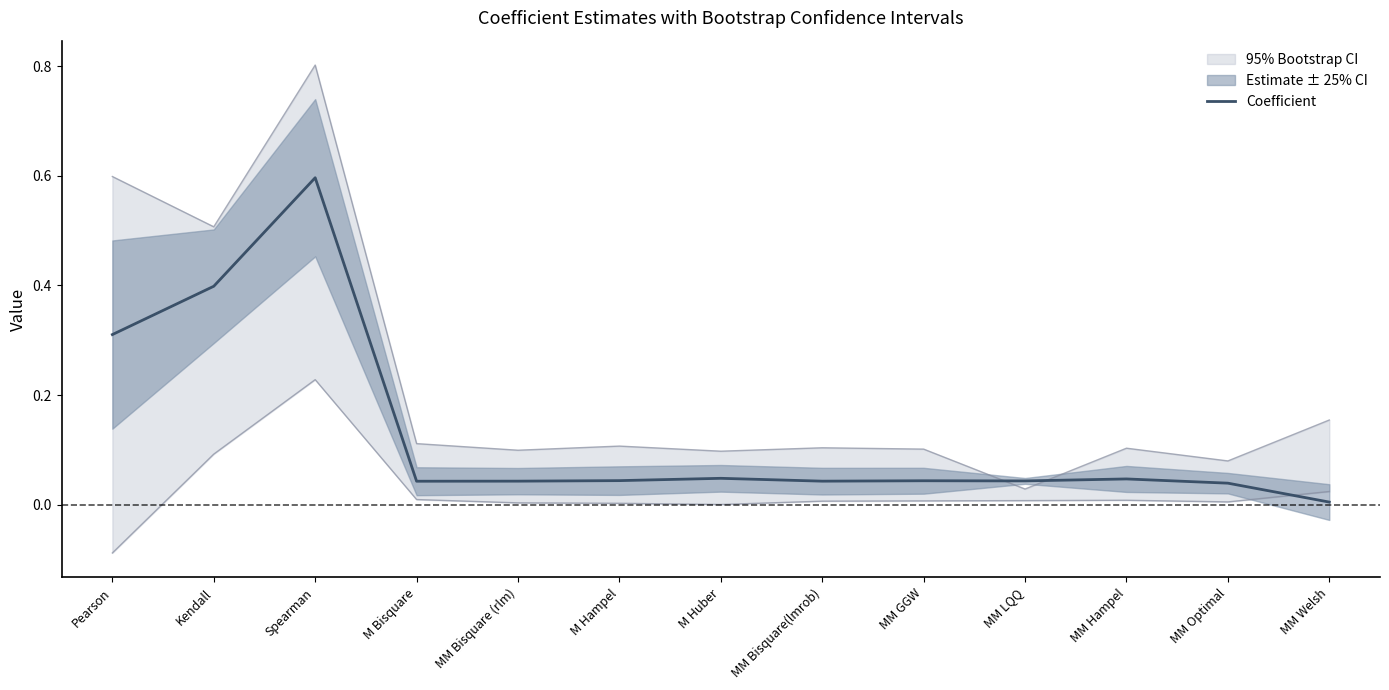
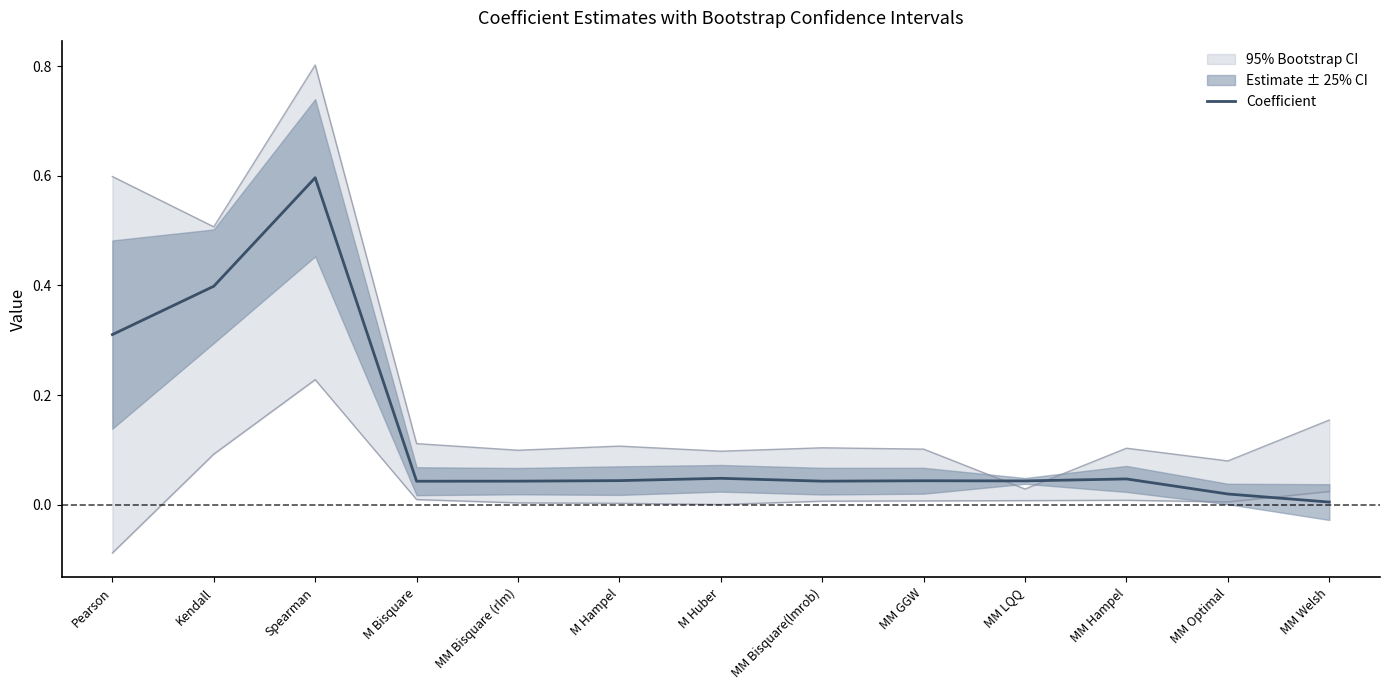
  {
    "95% Bootstrap CI": {
      "Pearson": 0.60,
      "Kendall": 0.51,
      "Spearman": 0.80,
      "M Bisquare": 0.11,
      "MM Bisquare (rlm)": 0.10,
      "M Hampel": 0.11,
      "M Huber": 0.10,
      "MM Bisquare(lmrob)": 0.10,
      "MM GGW": 0.10,
      "MM LQQ": 0.03,
      "MM Hampel": 0.10,
      "MM Optimal": 0.08,
      "MM Welsh": 0.15
    },
    "Coefficient": {
      "Pearson": 0.31,
      "Kendall": 0.40,
      "Spearman": 0.60,
      "M Bisquare": 0.04,
      "MM Bisquare (rlm)": 0.04,
      "M Hampel": 0.04,
      "M Huber": 0.05,
      "MM Bisquare(lmrob)": 0.04,
      "MM GGW": 0.04,
      "MM LQQ": 0.04,
      "MM Hampel": 0.05,
-     "MM Optimal": 0.04,
+     "MM Optimal": 0.02,
      "MM Welsh": 0.00
    }
  }
